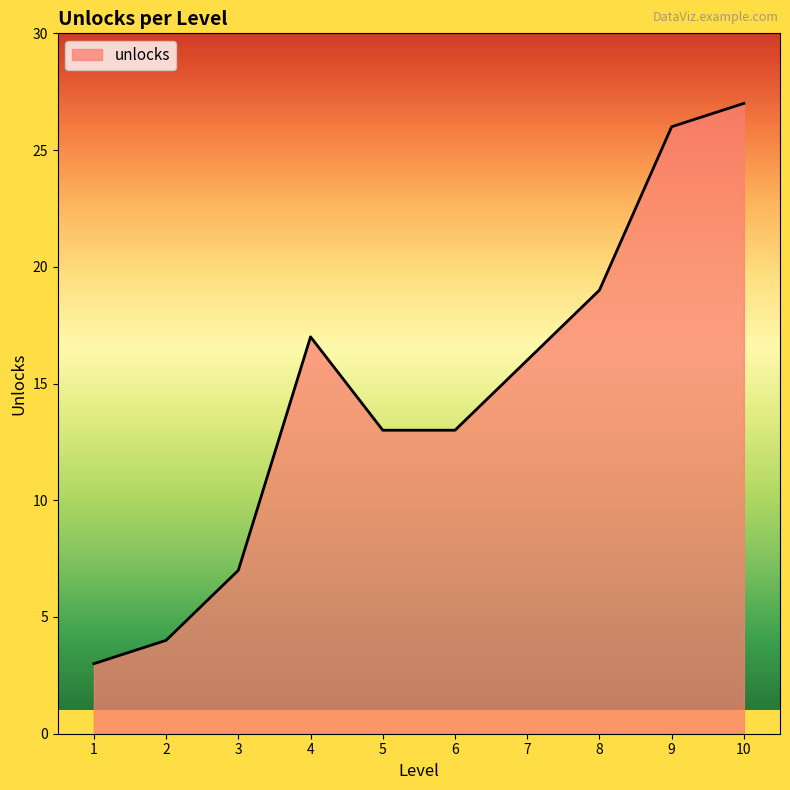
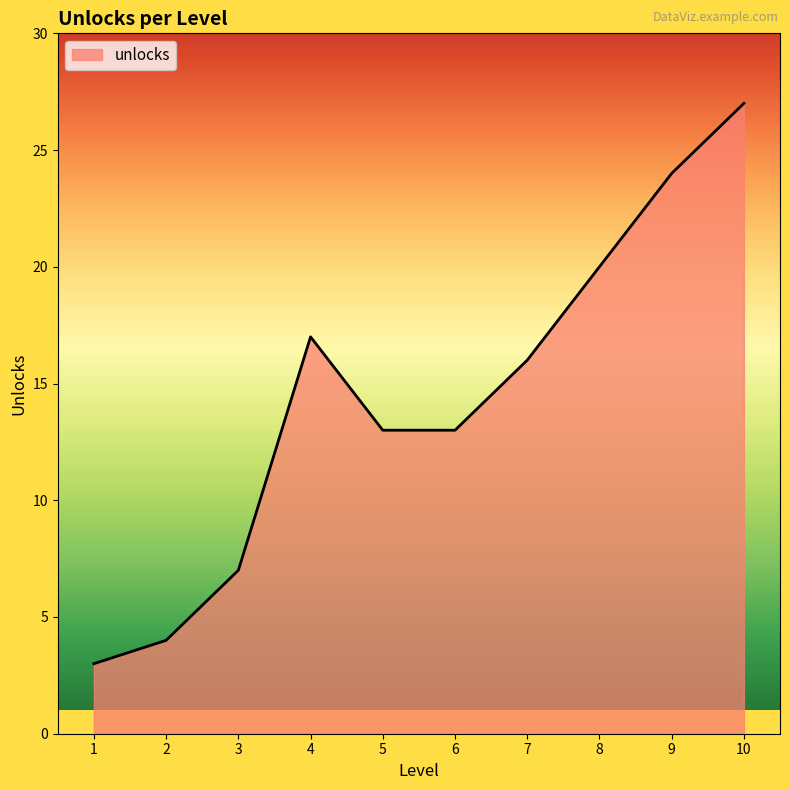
  {
    "1": 3,
    "2": 4,
    "3": 7,
    "4": 17,
    "5": 13,
    "6": 13,
    "7": 16,
-   "8": 19,
-   "9": 26,
+   "8": 20,
+   "9": 24,
    "10": 27
  }
